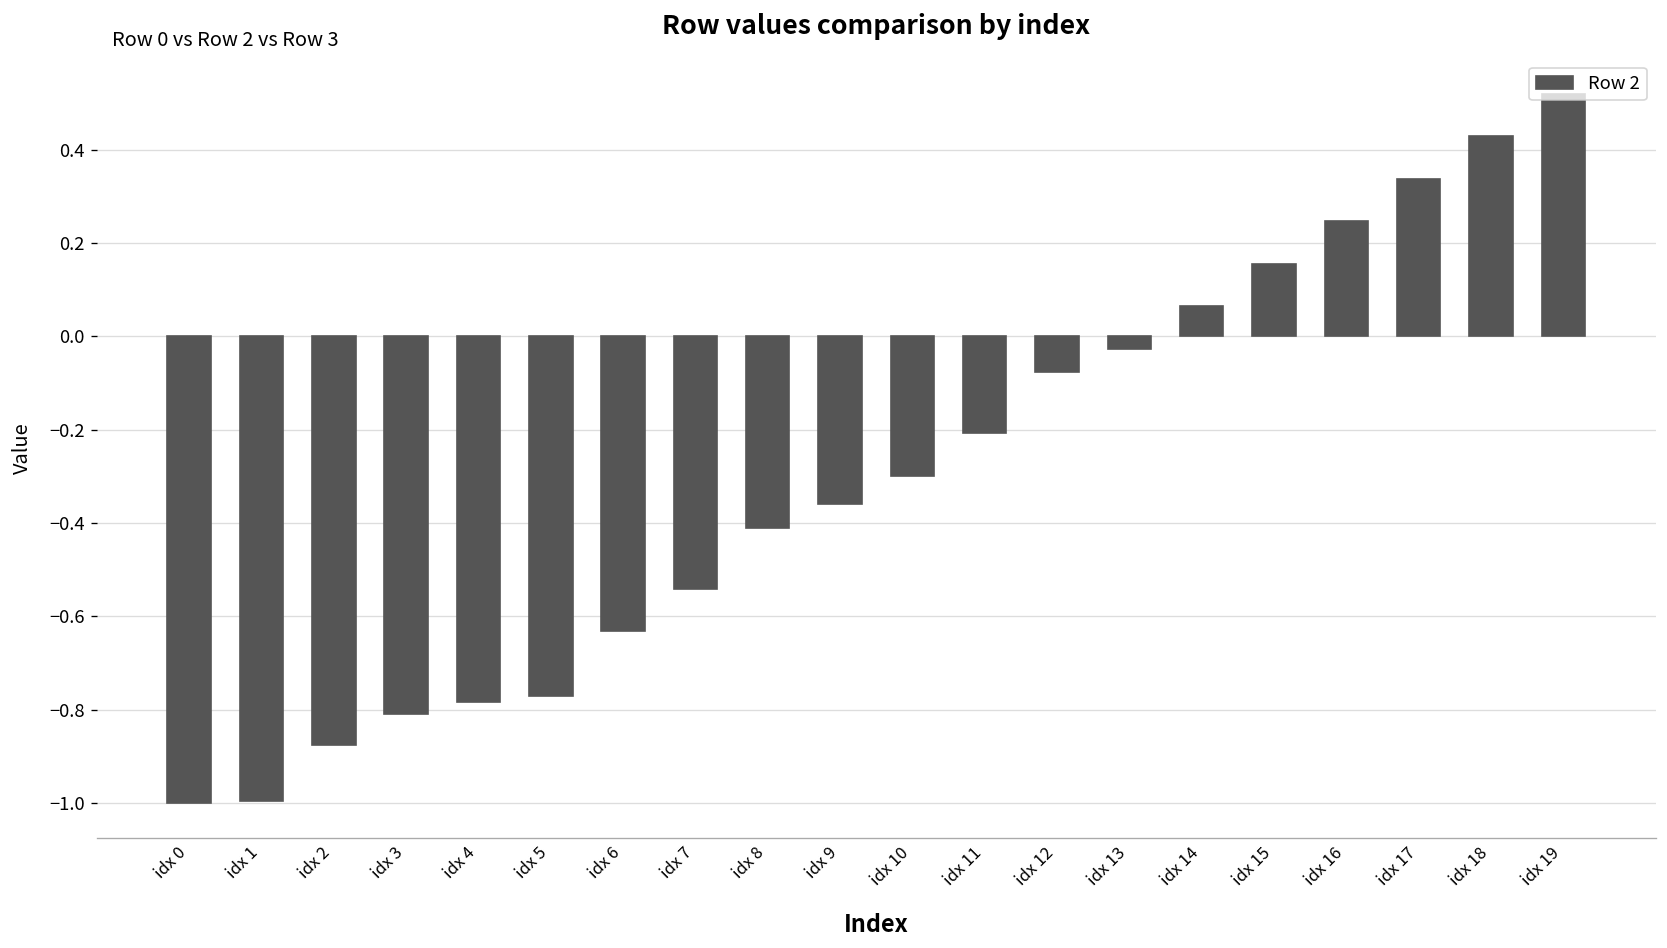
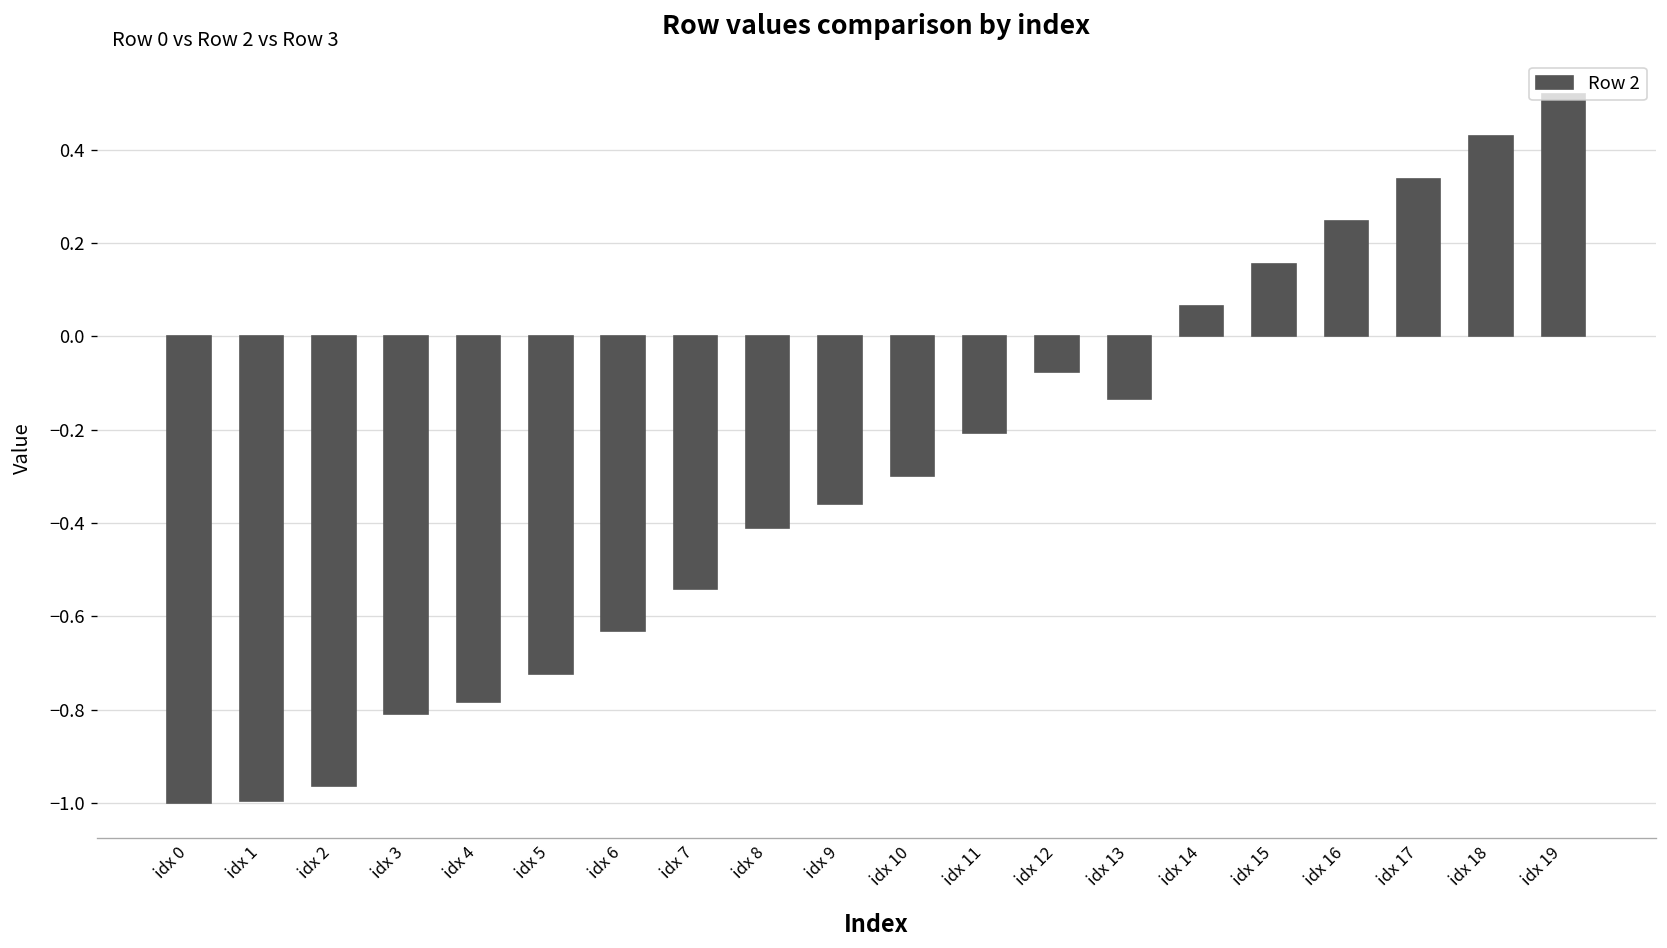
  {
    "idx 0": -1.00,
    "idx 1": -1.00,
-   "idx 2": -0.88,
+   "idx 2": -0.96,
    "idx 3": -0.81,
    "idx 4": -0.78,
-   "idx 5": -0.77,
+   "idx 5": -0.72,
    "idx 6": -0.63,
    "idx 7": -0.54,
    "idx 8": -0.41,
    "idx 9": -0.36,
    "idx 10": -0.30,
    "idx 11": -0.21,
    "idx 12": -0.08,
-   "idx 13": -0.03,
+   "idx 13": -0.13,
    "idx 14": 0.06,
    "idx 15": 0.16,
    "idx 16": 0.25,
    "idx 17": 0.34,
    "idx 18": 0.43
  }
